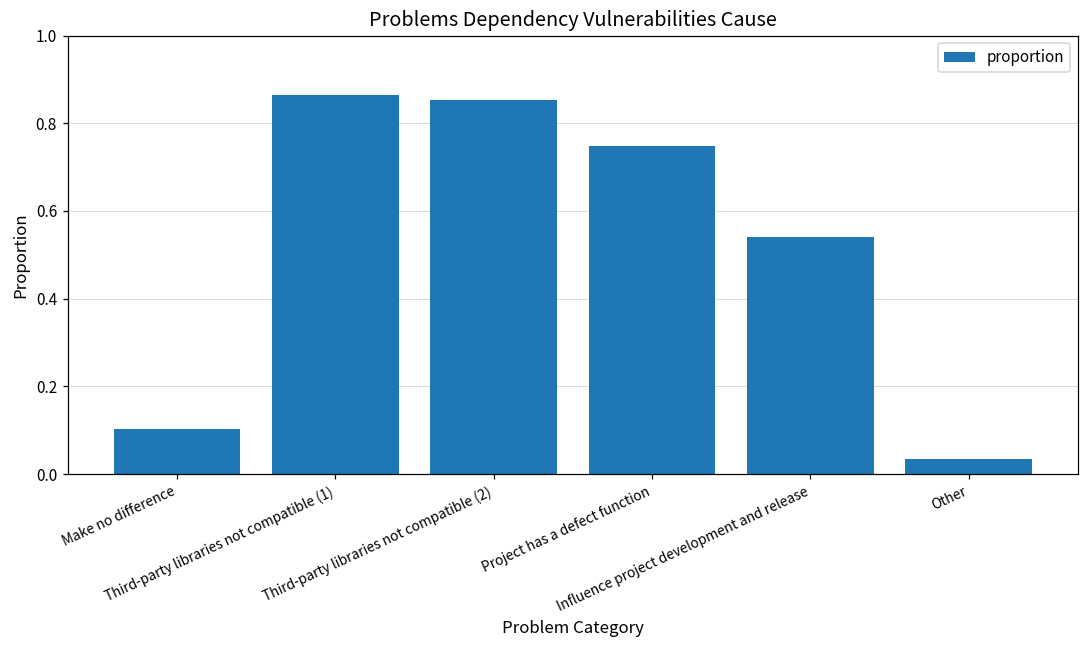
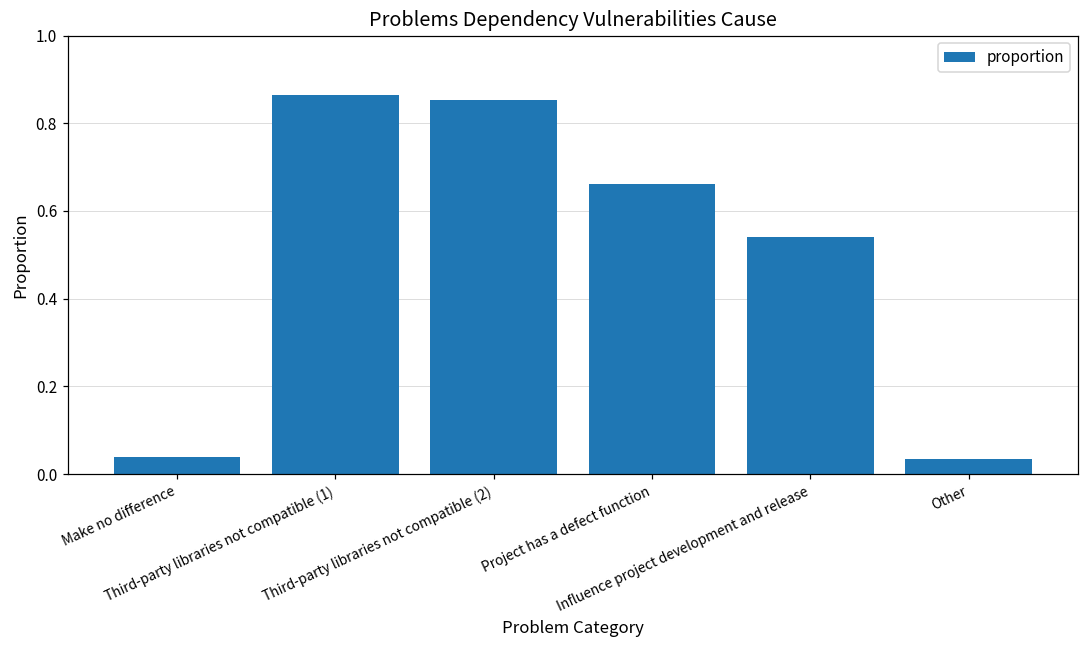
  {
-   "Make no difference": 0.10,
+   "Make no difference": 0.04,
    "Third-party libraries not compatible (1)": 0.86,
    "Third-party libraries not compatible (2)": 0.85,
-   "Project has a defect function": 0.75,
+   "Project has a defect function": 0.66,
    "Influence project development and release": 0.54,
    "Other": 0.03
  }
